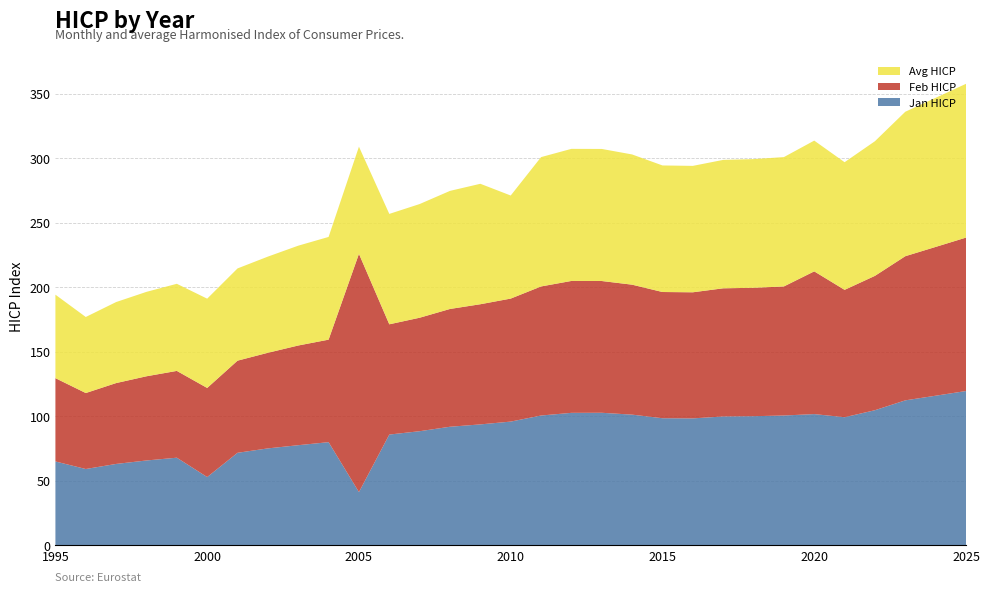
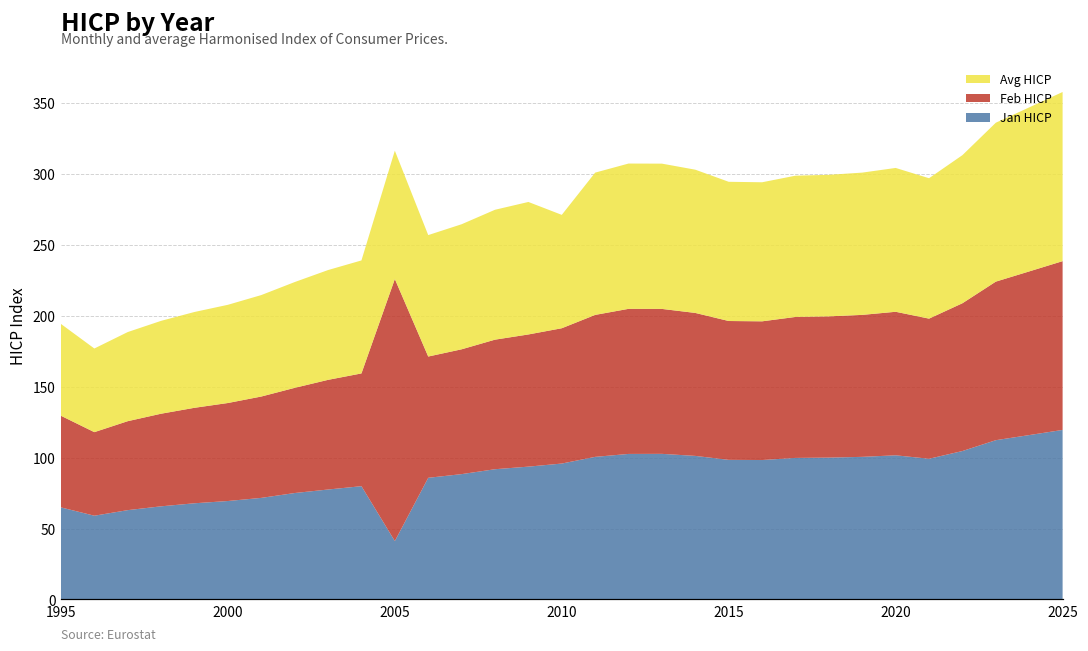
  {
    "Jan HICP": {
      "1995": 65,
-     "2000": 53,
+     "2000": 69,
      "2005": 41,
      "2010": 96,
      "2015": 98,
      "2020": 102,
      "2025": 120
    },
    "Feb HICP": {
      "1995": 65,
      "2000": 69,
      "2005": 185,
      "2010": 95,
      "2015": 98,
-     "2020": 111,
+     "2020": 101,
      "2025": 119
    },
    "Avg HICP": {
      "1995": 65,
      "2000": 69,
-     "2005": 83,
+     "2005": 91,
      "2010": 80,
      "2015": 98,
      "2020": 101,
      "2025": 119
    }
  }
